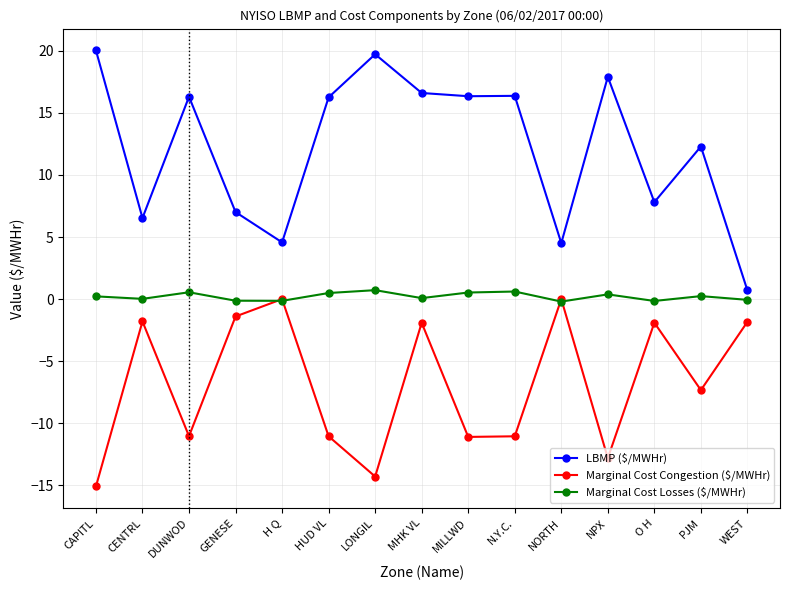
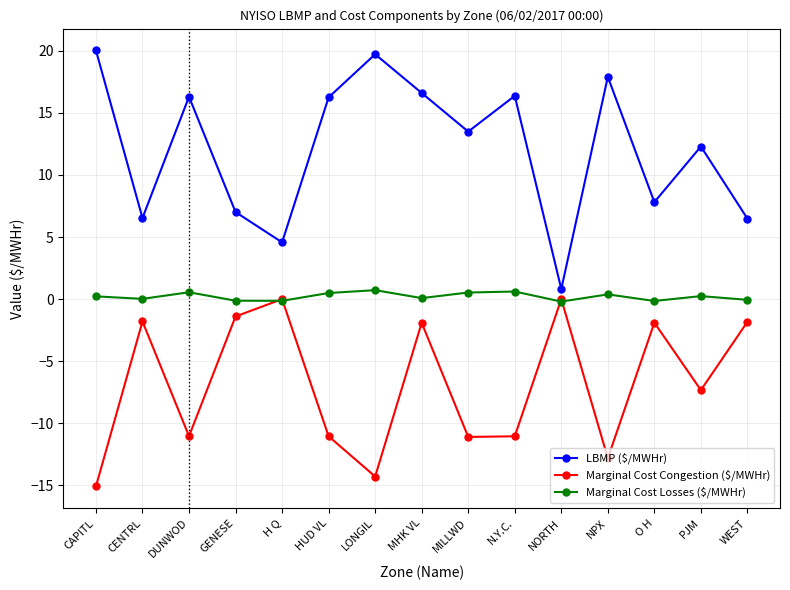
  {
    "LBMP ($/MWHr)": {
      "CAPITL": 20.0,
      "CENTRL": 6.5,
      "DUNWOD": 16.3,
      "GENESE": 7.0,
      "H Q": 4.6,
      "HUD VL": 16.3,
      "LONGIL": 19.7,
      "MHK VL": 16.6,
-     "MILLWD": 16.3,
+     "MILLWD": 13.5,
      "N.Y.C.": 16.4,
-     "NORTH": 4.5,
+     "NORTH": 0.8,
      "NPX": 17.9,
      "O H": 7.8,
      "PJM": 12.3,
-     "WEST": 0.7
+     "WEST": 6.5
    },
    "Marginal Cost Congestion ($/MWHr)": {
      "CAPITL": -15.1,
      "CENTRL": -1.8,
      "DUNWOD": -11.0,
      "GENESE": -1.4,
      "HUD VL": -11.1,
      "LONGIL": -14.3,
      "MHK VL": -1.9,
      "MILLWD": -11.1,
      "N.Y.C.": -11.1,
      "O H": -1.9,
      "PJM": -7.3,
      "WEST": -1.8
    },
    "Marginal Cost Losses ($/MWHr)": {
      "CAPITL": 0.2,
      "CENTRL": 0.0,
      "DUNWOD": 0.6,
      "GENESE": -0.1,
      "HUD VL": 0.5,
      "LONGIL": 0.7,
      "MHK VL": 0.1,
      "MILLWD": 0.5,
      "N.Y.C.": 0.6,
      "NPX": 0.4,
      "O H": -0.2,
      "PJM": 0.2,
      "WEST": -0.1
    }
  }
